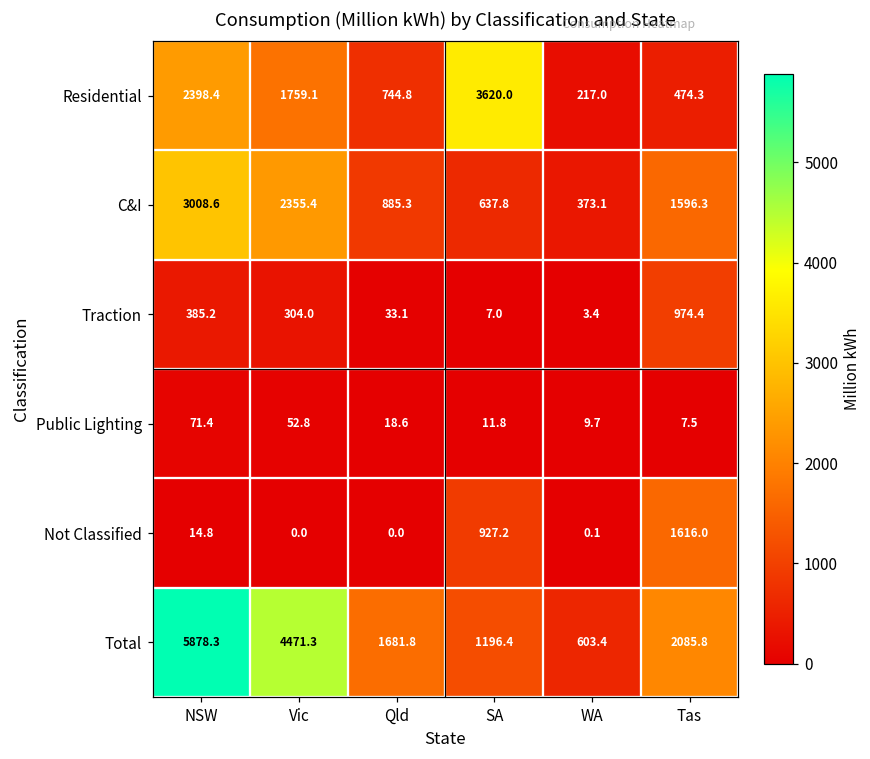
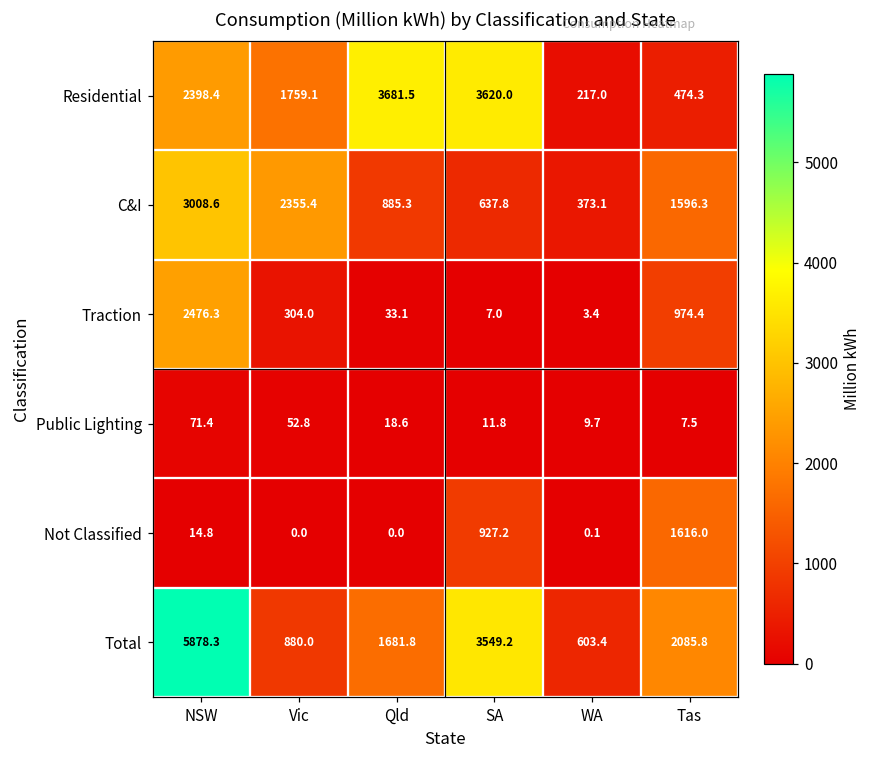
  {
    "Residential": {
      "NSW": 2398.4,
      "Vic": 1759.1,
-     "Qld": 744.8,
+     "Qld": 3681.5,
      "SA": 3620.0,
      "WA": 217.0,
      "Tas": 474.3
    },
    "C&I": {
      "NSW": 3008.6,
      "Vic": 2355.4,
      "Qld": 885.3,
      "SA": 637.8,
      "WA": 373.1,
      "Tas": 1596.3
    },
    "Traction": {
-     "NSW": 385.2,
+     "NSW": 2476.3,
      "Vic": 304.0,
      "Qld": 33.1,
      "SA": 7.0,
      "WA": 3.4,
      "Tas": 974.4
    },
    "Public Lighting": {
      "NSW": 71.4,
      "Vic": 52.8,
      "Qld": 18.6,
      "SA": 11.8,
      "WA": 9.7,
      "Tas": 7.5
    },
    "Not Classified": {
      "NSW": 14.8,
      "Vic": 0.0,
      "Qld": 0.0,
      "SA": 927.2,
      "WA": 0.1,
      "Tas": 1616.0
    },
    "Total": {
      "NSW": 5878.3,
-     "Vic": 4471.3,
+     "Vic": 880.0,
      "Qld": 1681.8,
-     "SA": 1196.4,
+     "SA": 3549.2,
      "WA": 603.4,
      "Tas": 2085.8
    }
  }
